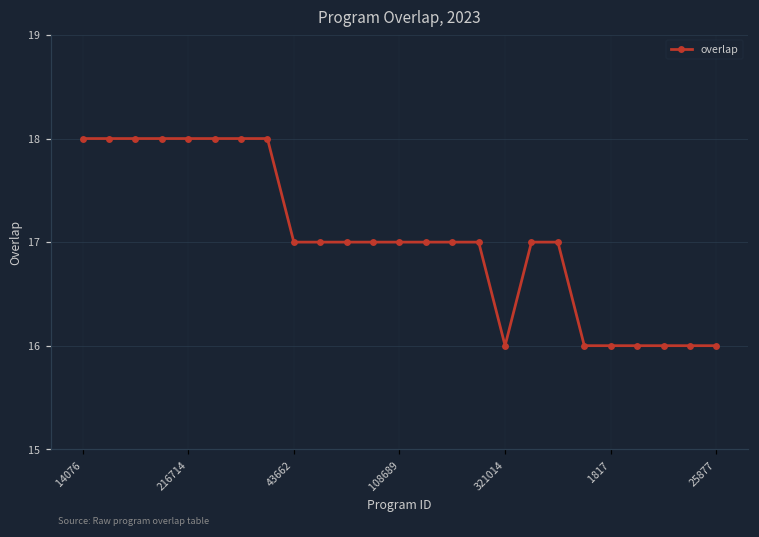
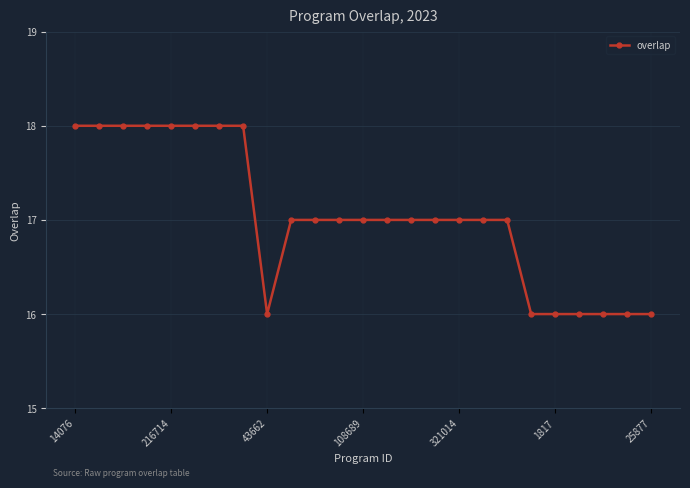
  {
    "14076": 18,
    "216714": 18,
-   "43662": 17,
+   "43662": 16,
    "108689": 17,
-   "321014": 16,
+   "321014": 17,
    "1817": 16,
    "25877": 16
  }
